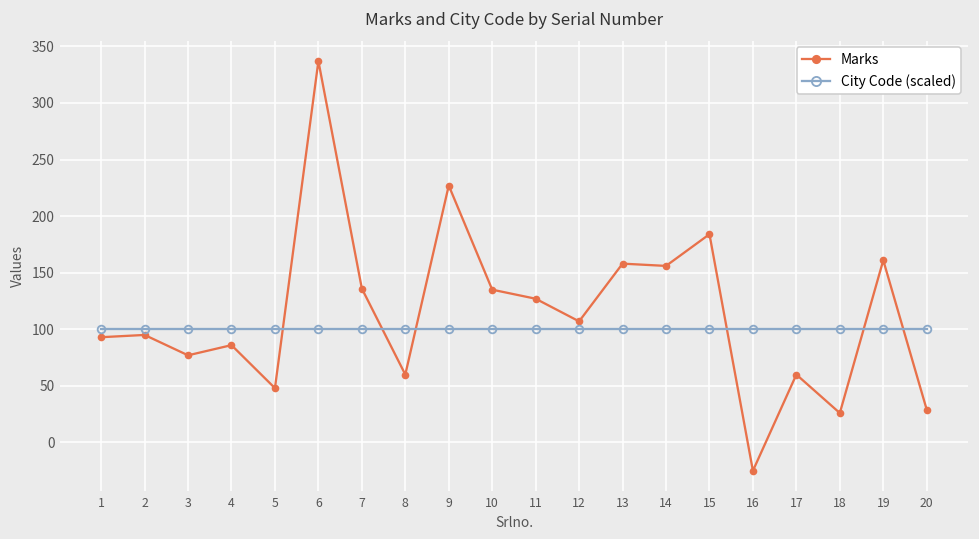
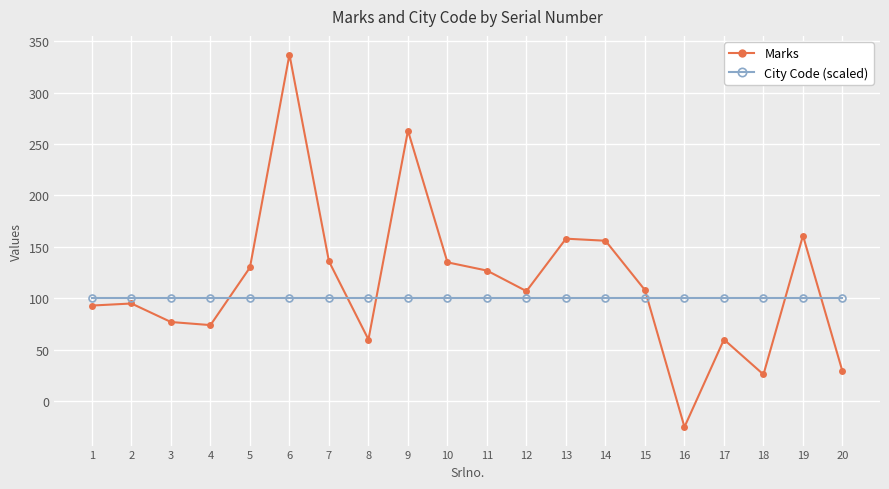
  {
    "Marks": {
      "1": 93,
      "2": 95,
      "3": 77,
-     "4": 86,
-     "5": 48,
+     "4": 74,
+     "5": 130,
      "6": 337,
      "7": 136,
      "8": 60,
-     "9": 227,
+     "9": 263,
      "10": 135,
      "11": 127,
      "12": 107,
      "13": 158,
      "14": 156,
-     "15": 184,
+     "15": 108,
      "16": -25,
      "17": 60,
      "18": 26,
      "19": 161,
      "20": 29
    },
    "City Code (scaled)": {
      "1": 100,
      "2": 100,
      "3": 100,
      "4": 100,
      "5": 100,
      "6": 100,
      "7": 100,
      "8": 100,
      "9": 100,
      "10": 100,
      "11": 100,
      "12": 100,
      "13": 100,
      "14": 100,
      "15": 100,
      "16": 100,
      "17": 100,
      "18": 100,
      "19": 100,
      "20": 100
    }
  }
